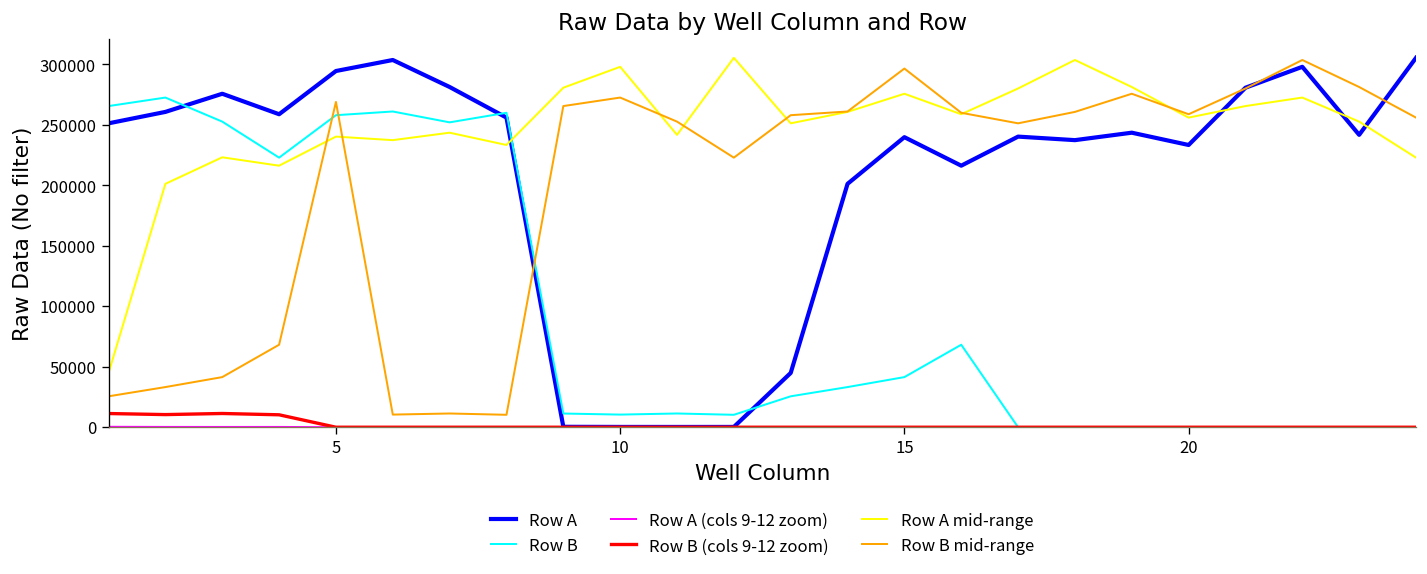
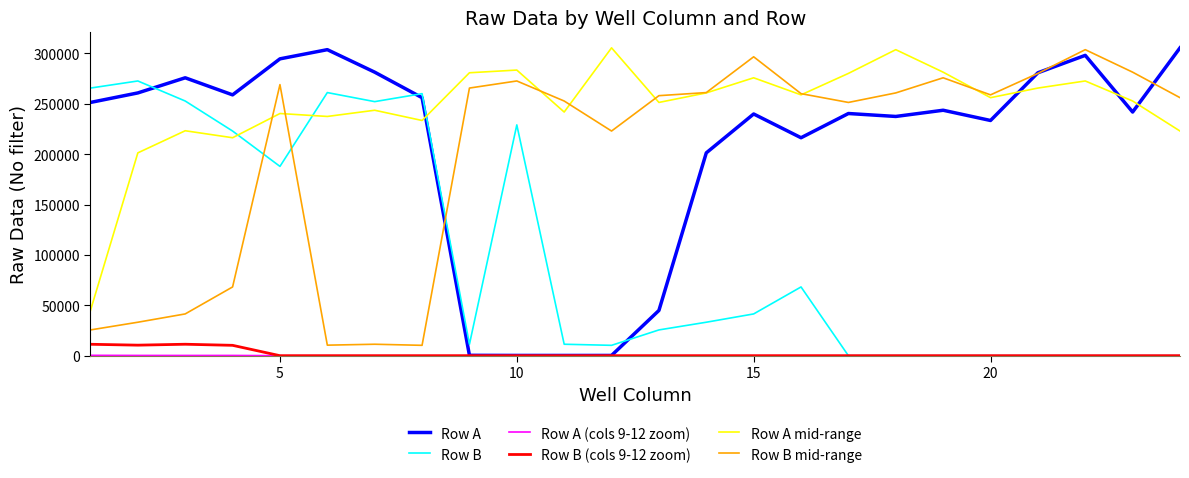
  {
    "Row A": {
      "5": 295000,
      "15": 240000,
      "20": 233000
    },
    "Row B": {
-     "5": 258000,
-     "10": 10000,
+     "5": 188000,
+     "10": 229000,
      "15": 41000
    },
    "Row A mid-range": {
      "5": 240000,
-     "10": 298000,
+     "10": 283000,
      "15": 276000,
      "20": 256000
    },
    "Row B mid-range": {
      "5": 269000,
      "10": 273000,
      "15": 297000,
      "20": 259000
    }
  }
